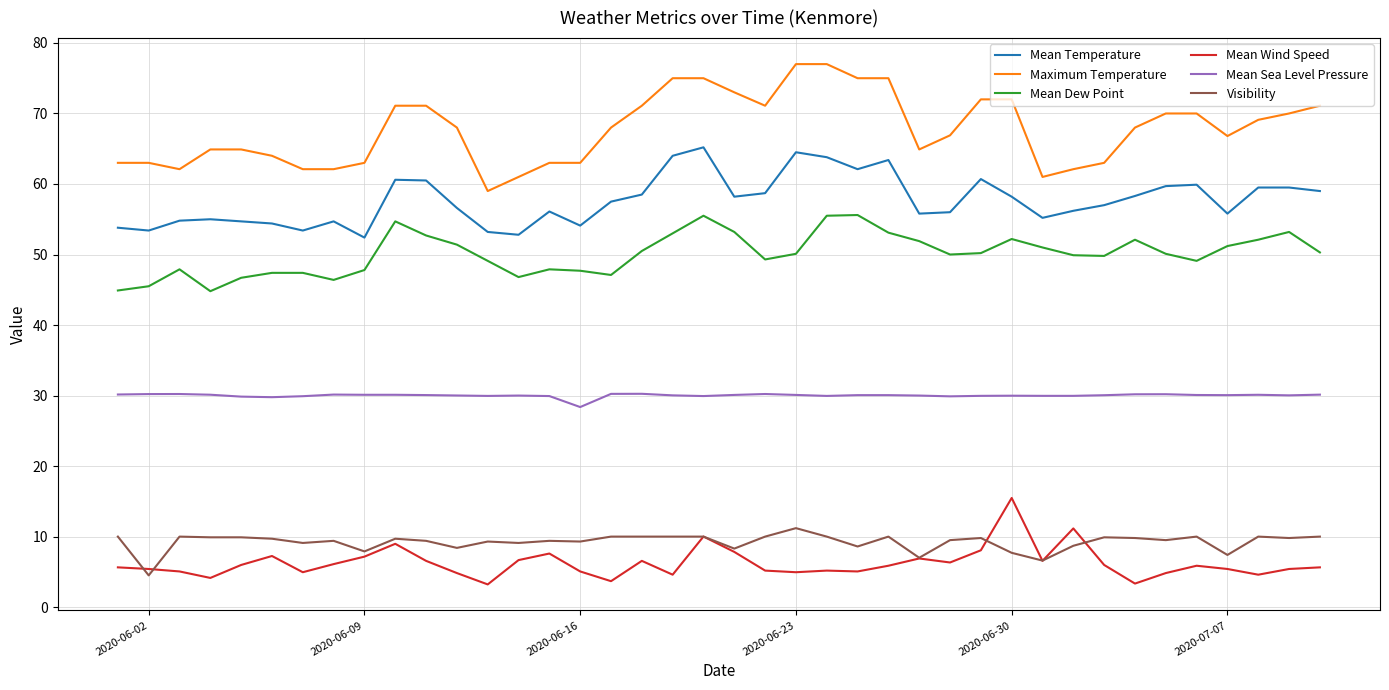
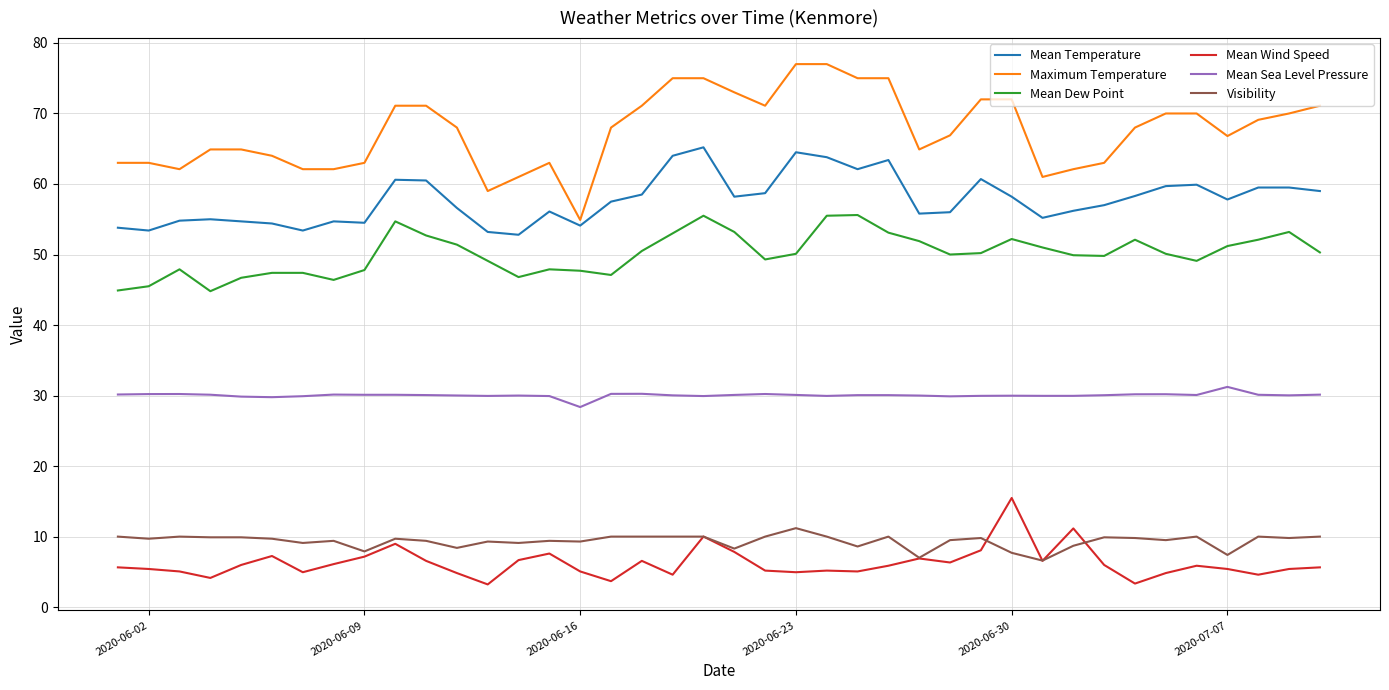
  {
    "Mean Temperature": {
      "2020-06-02": 53,
-     "2020-06-09": 52,
+     "2020-06-09": 55,
      "2020-06-16": 54,
      "2020-06-23": 65,
      "2020-06-30": 58,
-     "2020-07-07": 56
+     "2020-07-07": 58
    },
    "Maximum Temperature": {
      "2020-06-02": 63,
      "2020-06-09": 63,
-     "2020-06-16": 63,
+     "2020-06-16": 55,
      "2020-06-23": 77,
      "2020-07-07": 67
    },
    "Mean Dew Point": {
      "2020-06-02": 46,
      "2020-06-09": 48,
      "2020-06-16": 48,
      "2020-06-23": 50,
      "2020-06-30": 52,
      "2020-07-07": 51
    },
    "Mean Wind Speed": {
      "2020-06-02": 5,
      "2020-06-09": 7,
      "2020-06-16": 5,
      "2020-06-23": 5,
      "2020-06-30": 15,
      "2020-07-07": 5
    },
    "Mean Sea Level Pressure": {
      "2020-06-02": 30,
      "2020-06-09": 30,
      "2020-06-16": 28,
      "2020-06-23": 30,
      "2020-06-30": 30,
-     "2020-07-07": 30
+     "2020-07-07": 31
    },
    "Visibility": {
-     "2020-06-02": 5,
+     "2020-06-02": 10,
      "2020-06-09": 8,
      "2020-06-16": 9,
      "2020-06-23": 11,
      "2020-06-30": 8,
      "2020-07-07": 7
    }
  }
